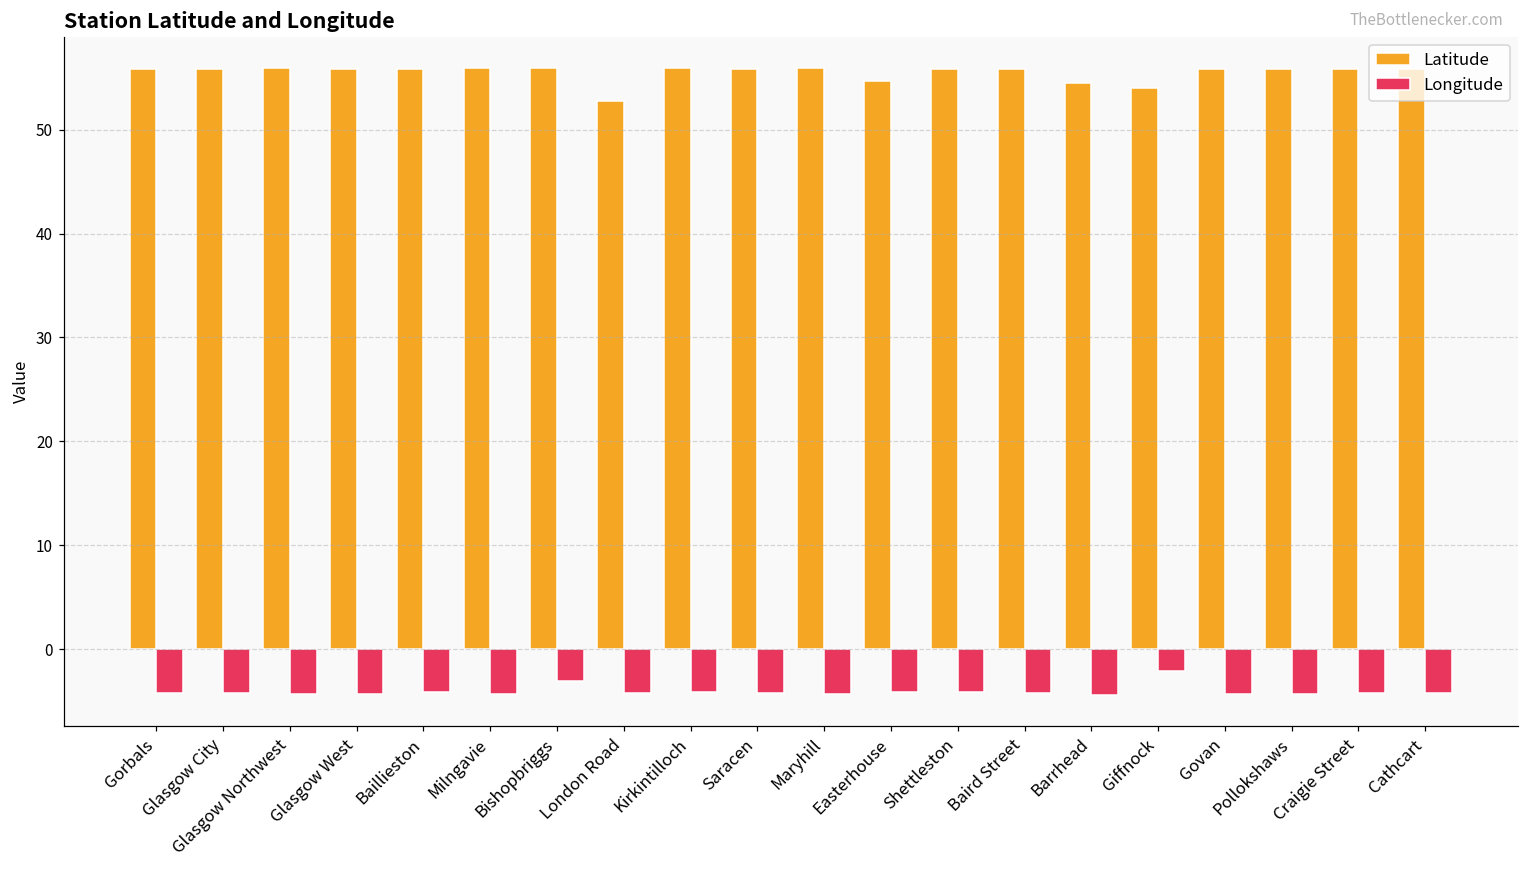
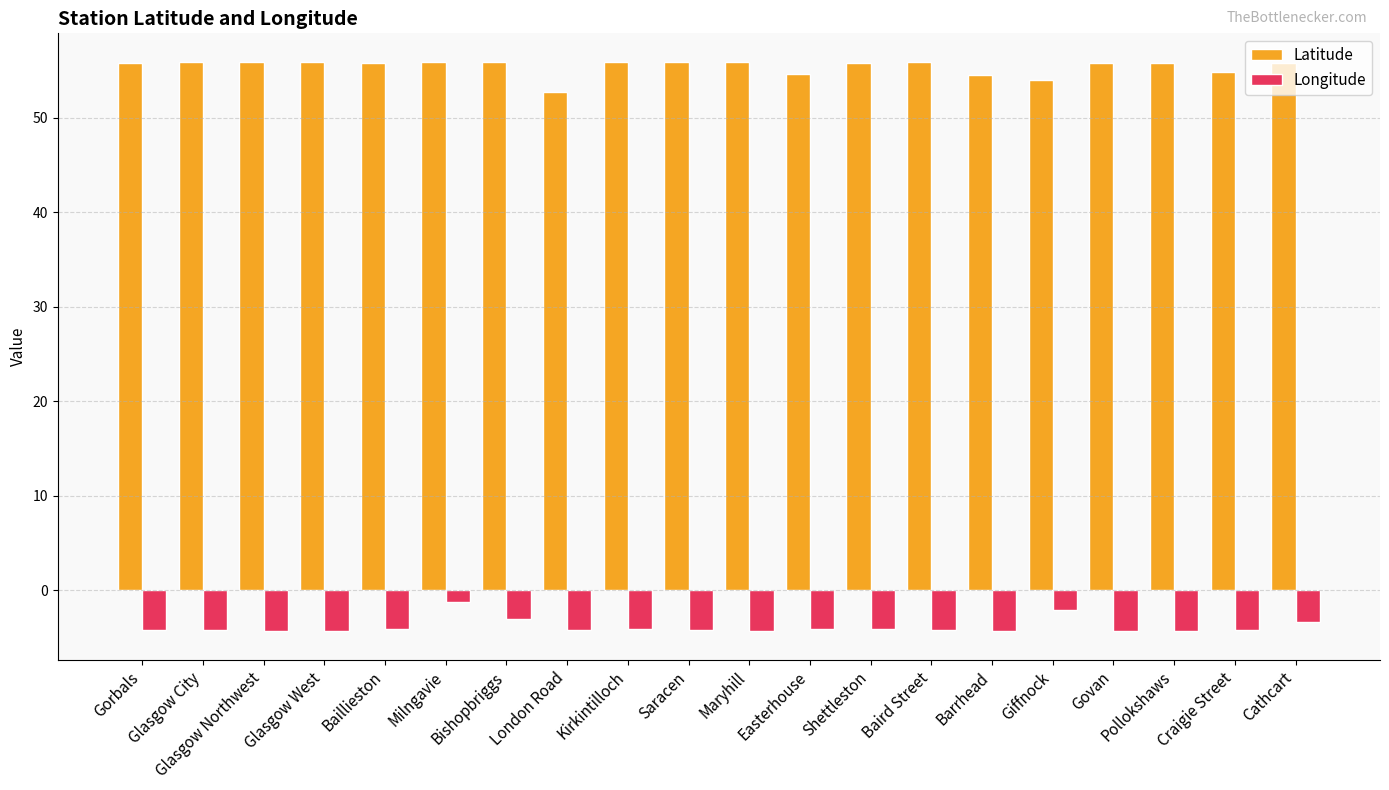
  {
    "Latitude": {
      "Gorbals": 56,
      "Glasgow City": 56,
      "Glasgow Northwest": 56,
      "Glasgow West": 56,
      "Baillieston": 56,
      "Milngavie": 56,
      "Bishopbriggs": 56,
      "London Road": 53,
      "Kirkintilloch": 56,
      "Saracen": 56,
      "Maryhill": 56,
      "Easterhouse": 55,
      "Shettleston": 56,
      "Baird Street": 56,
      "Barrhead": 54,
      "Giffnock": 54,
      "Govan": 56,
      "Pollokshaws": 56,
-     "Craigie Street": 56
+     "Craigie Street": 55
    },
    "Longitude": {
      "Gorbals": -4,
      "Glasgow City": -4,
      "Glasgow Northwest": -4,
      "Glasgow West": -4,
      "Baillieston": -4,
-     "Milngavie": -4,
+     "Milngavie": -1,
      "Bishopbriggs": -3,
      "London Road": -4,
      "Kirkintilloch": -4,
      "Saracen": -4,
      "Maryhill": -4,
      "Easterhouse": -4,
      "Shettleston": -4,
      "Baird Street": -4,
      "Barrhead": -4,
      "Giffnock": -2,
      "Govan": -4,
      "Pollokshaws": -4,
      "Craigie Street": -4,
-     "Cathcart": -4
+     "Cathcart": -3
    }
  }
